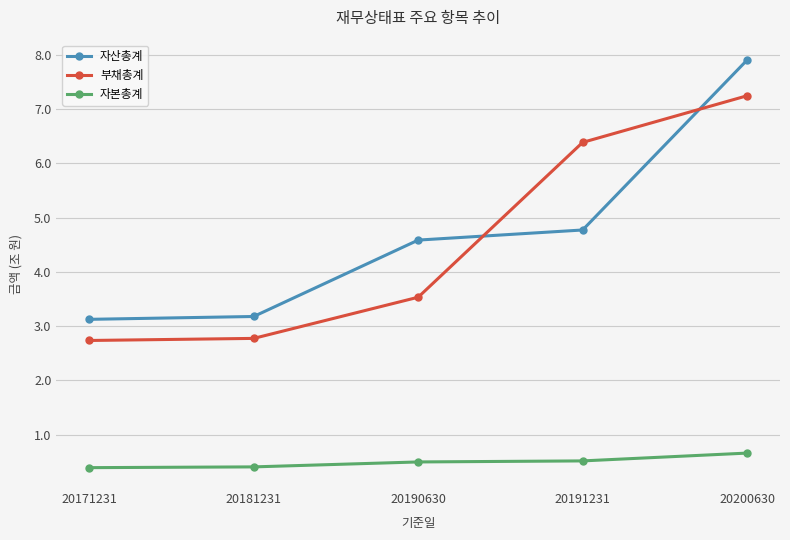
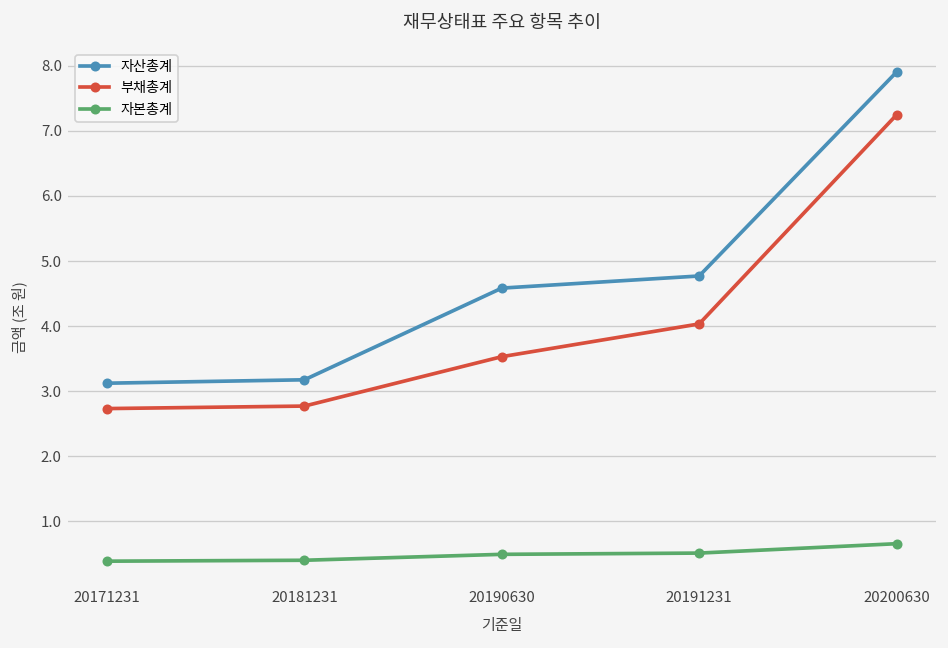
  {
    "자산총계": {
      "20171231": 3.1,
      "20181231": 3.2,
      "20190630": 4.6,
      "20191231": 4.8,
      "20200630": 7.9
    },
    "부채총계": {
      "20171231": 2.7,
      "20181231": 2.8,
      "20190630": 3.5,
-     "20191231": 6.4,
+     "20191231": 4.0,
      "20200630": 7.2
    },
    "자본총계": {
      "20171231": 0.4,
      "20181231": 0.4,
      "20190630": 0.5,
      "20191231": 0.5,
      "20200630": 0.7
    }
  }
